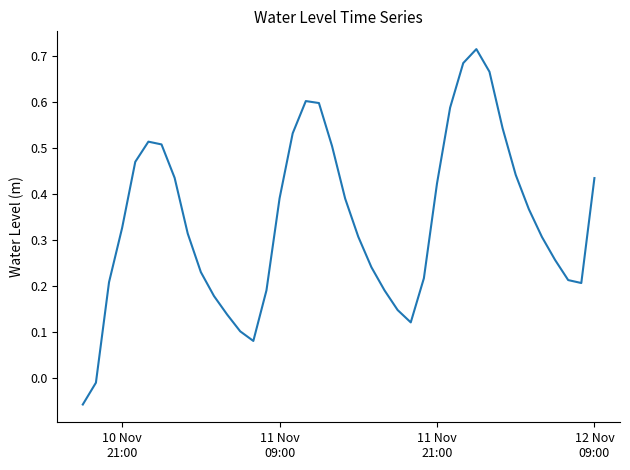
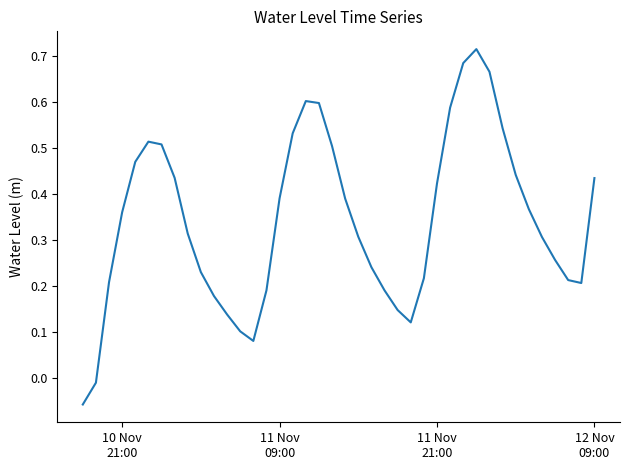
  {
-   "10 Nov 21:00": 0.33,
+   "10 Nov 21:00": 0.36,
    "11 Nov 09:00": 0.39,
    "11 Nov 21:00": 0.42,
    "12 Nov 09:00": 0.43
  }
